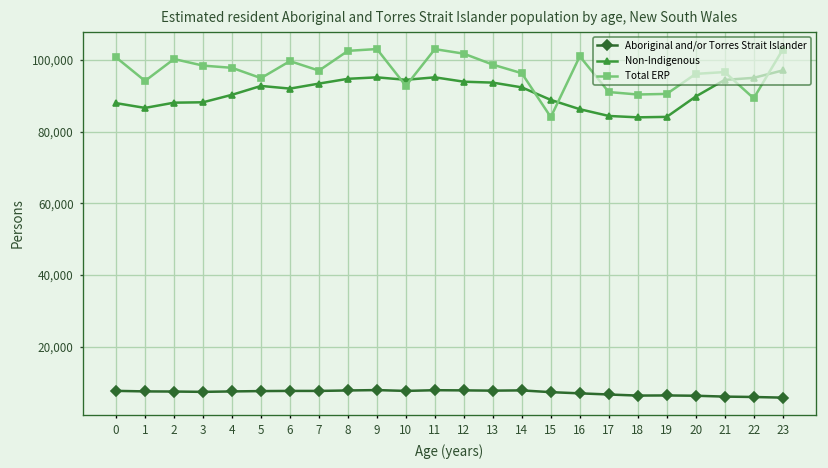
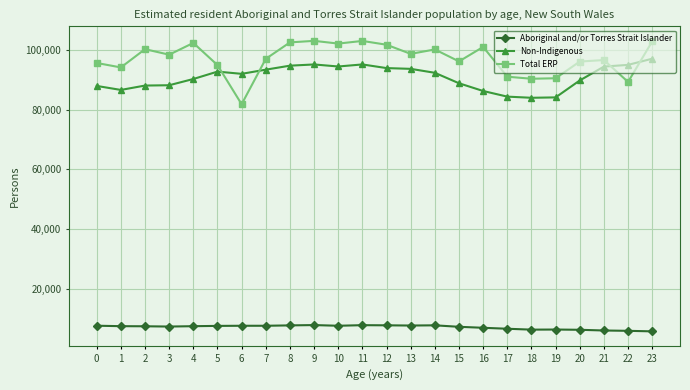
  {
    "Total ERP": {
-     "0": "101,000",
+     "0": "96,000",
      "1": "94,000",
      "2": "100,000",
      "3": "98,000",
-     "4": "98,000",
+     "4": "102,000",
      "5": "95,000",
-     "6": "100,000",
+     "6": "82,000",
      "7": "97,000",
      "8": "103,000",
      "9": "103,000",
-     "10": "93,000",
+     "10": "102,000",
      "11": "103,000",
      "12": "102,000",
      "13": "99,000",
-     "14": "96,000",
-     "15": "84,000",
+     "14": "100,000",
+     "15": "96,000",
      "16": "101,000",
      "17": "91,000",
      "18": "90,000",
      "19": "91,000",
      "22": "89,000"
    }
  }
